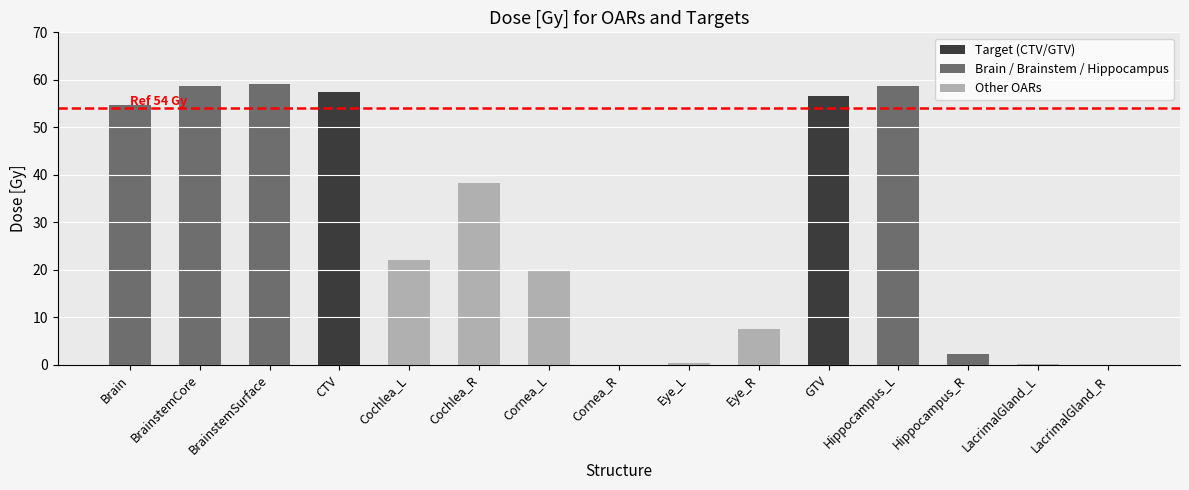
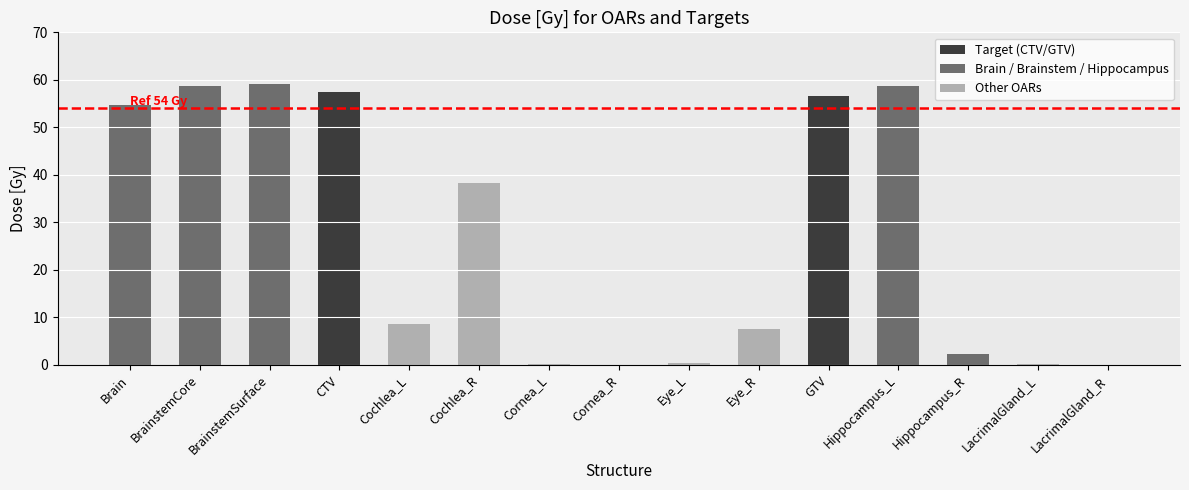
  {
    "BrainstemCore": 59,
    "BrainstemSurface": 59,
    "CTV": 57,
-   "Cochlea_L": 22,
+   "Cochlea_L": 9,
    "Cochlea_R": 38,
-   "Cornea_L": 20,
+   "Cornea_L": 0,
    "Eye_R": 7,
    "GTV": 57,
    "Hippocampus_L": 59,
    "Hippocampus_R": 2
  }
